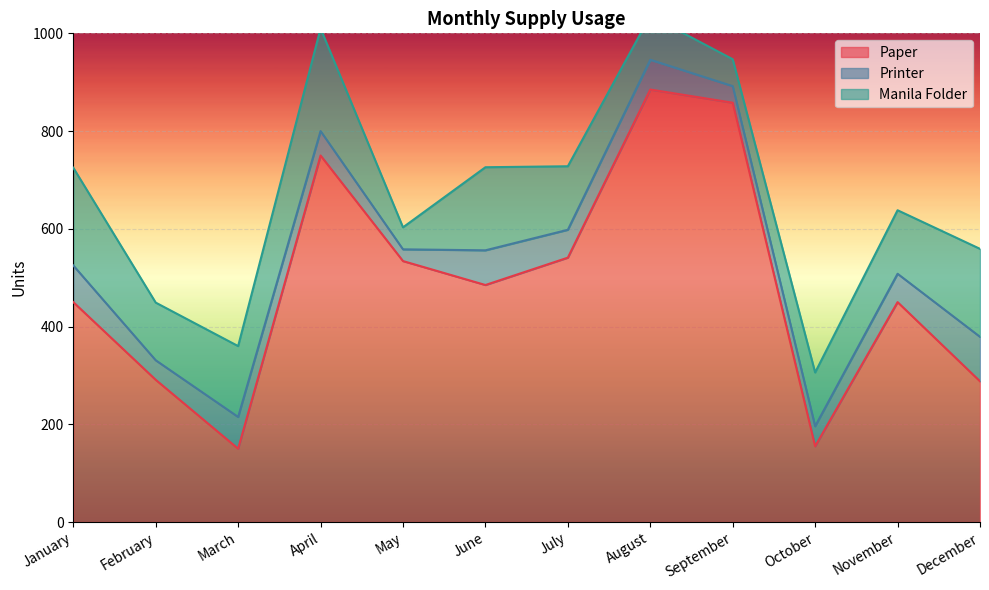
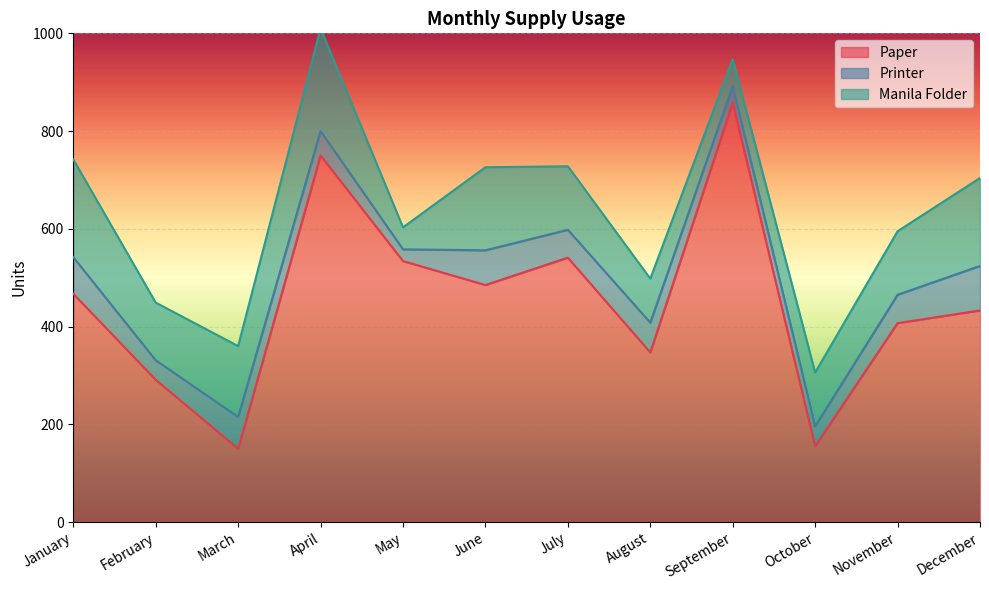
  {
    "Paper": {
-     "January": 450,
+     "January": 470,
      "February": 290,
      "March": 150,
      "April": 750,
      "May": 530,
      "June": 490,
      "July": 540,
-     "August": 890,
+     "August": 350,
      "September": 860,
      "October": 160,
-     "November": 450,
-     "December": 290
+     "November": 410,
+     "December": 430
    }
  }
